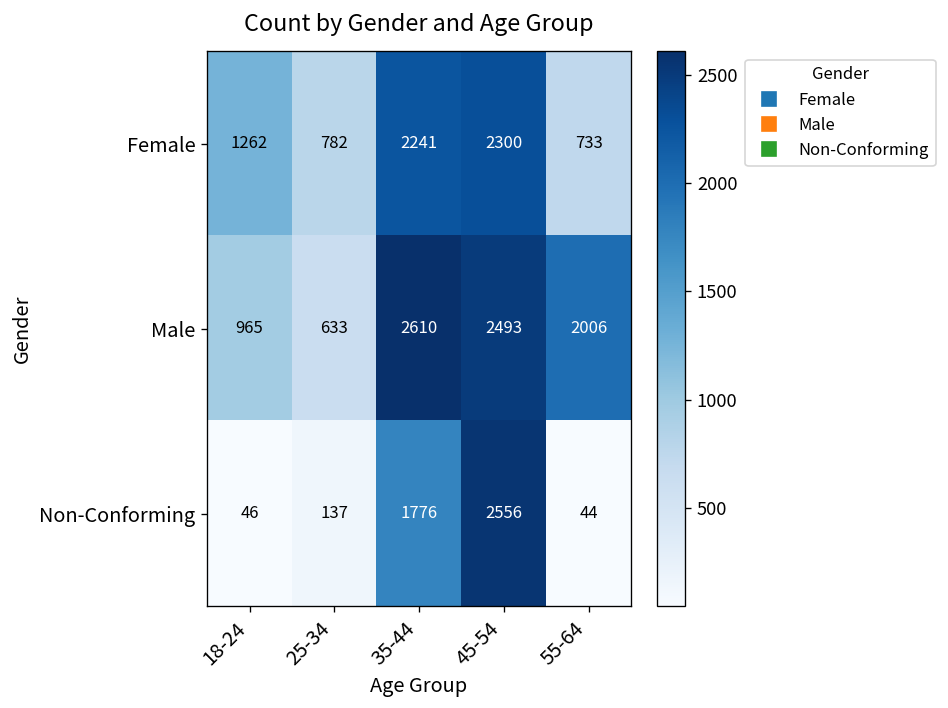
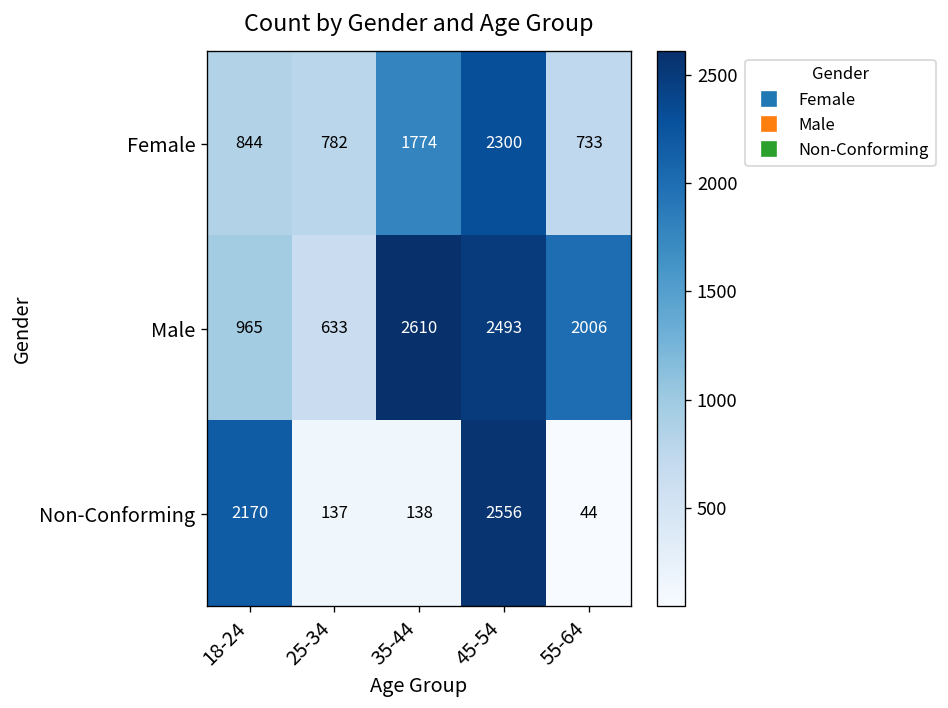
  {
    "Female": {
-     "18-24": 1262,
+     "18-24": 844,
      "25-34": 782,
-     "35-44": 2241,
+     "35-44": 1774,
      "45-54": 2300,
      "55-64": 733
    },
    "Male": {
      "18-24": 965,
      "25-34": 633,
      "35-44": 2610,
      "45-54": 2493,
      "55-64": 2006
    },
    "Non-Conforming": {
-     "18-24": 46,
+     "18-24": 2170,
      "25-34": 137,
-     "35-44": 1776,
+     "35-44": 138,
      "45-54": 2556,
      "55-64": 44
    }
  }
